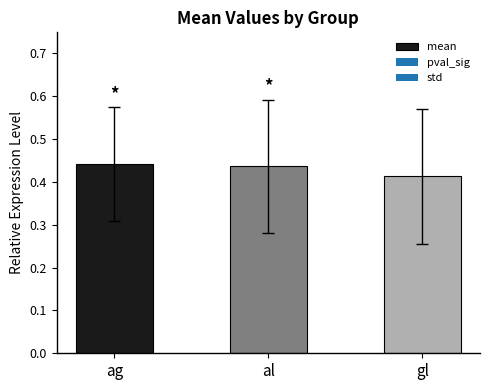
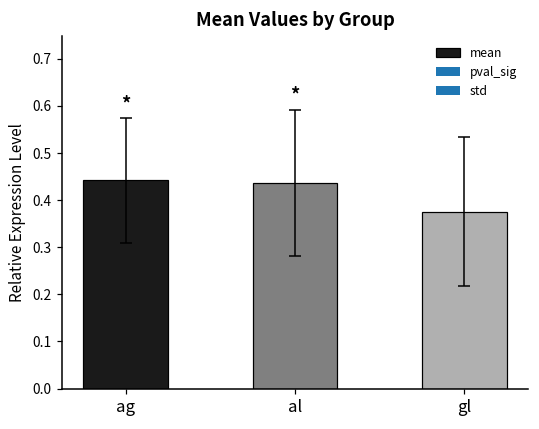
  {
    "mean": {
      "ag": 0.44,
      "al": 0.44,
-     "gl": 0.41
+     "gl": 0.38
    }
  }
